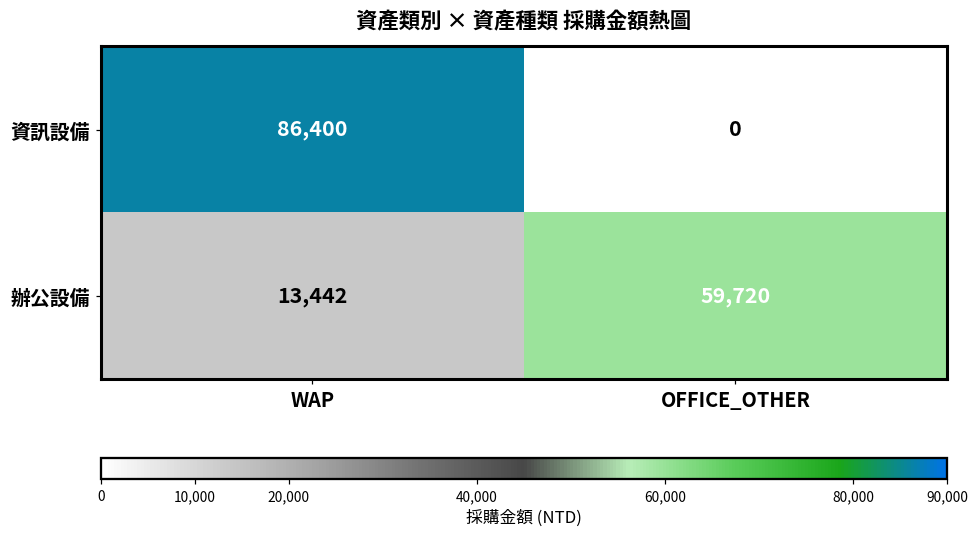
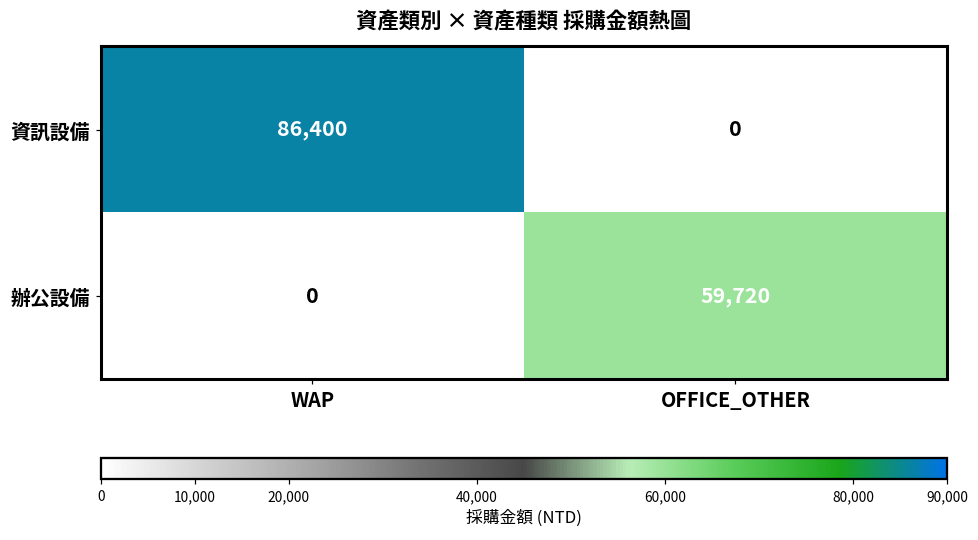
  {
    "資訊設備": {
      "WAP": "86,400",
      "OFFICE_OTHER": "0"
    },
    "辦公設備": {
-     "WAP": "13,442",
+     "WAP": "0",
      "OFFICE_OTHER": "59,720"
    }
  }
